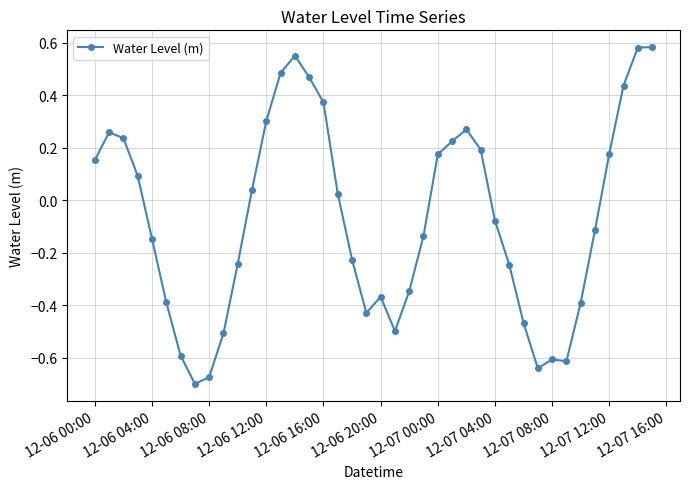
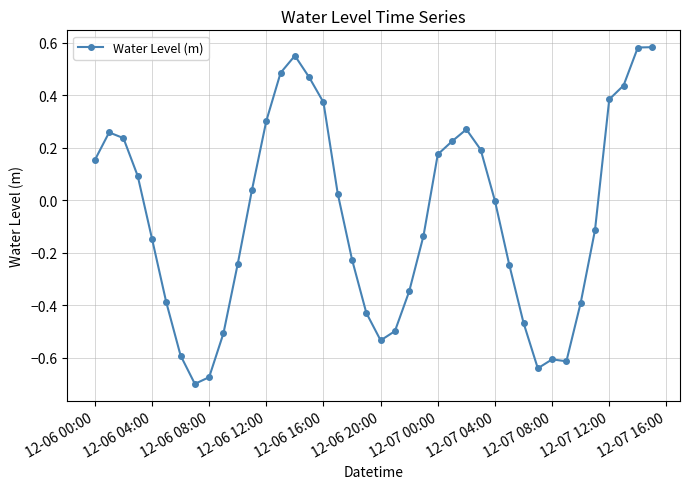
  {
    "12-06 00:00": 0.15,
    "12-06 04:00": -0.15,
    "12-06 08:00": -0.67,
    "12-06 12:00": 0.30,
    "12-06 16:00": 0.37,
-   "12-06 20:00": -0.37,
+   "12-06 20:00": -0.53,
    "12-07 00:00": 0.17,
-   "12-07 04:00": -0.08,
+   "12-07 04:00": 0.00,
    "12-07 08:00": -0.61,
-   "12-07 12:00": 0.18
+   "12-07 12:00": 0.38
  }
